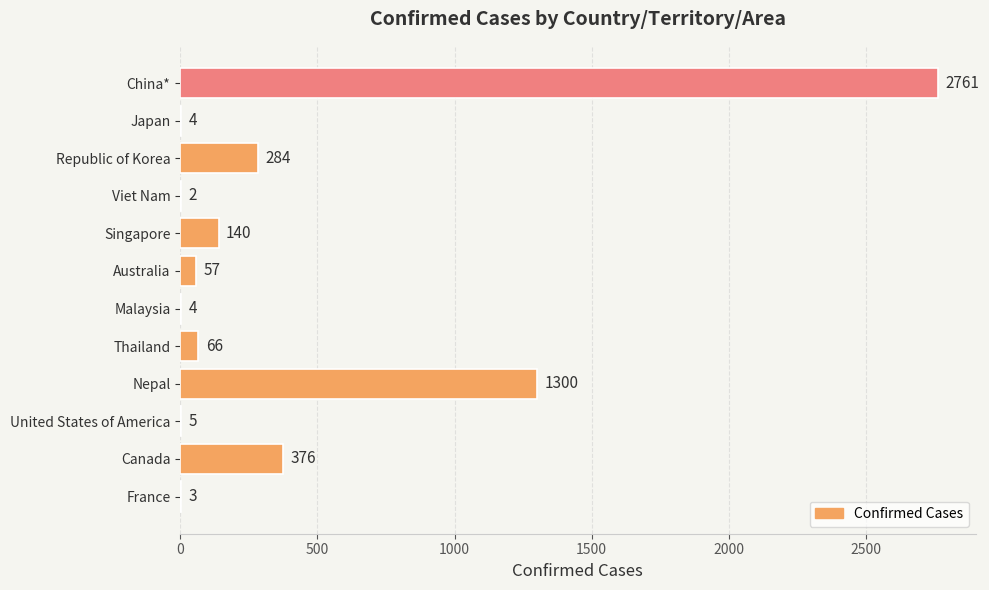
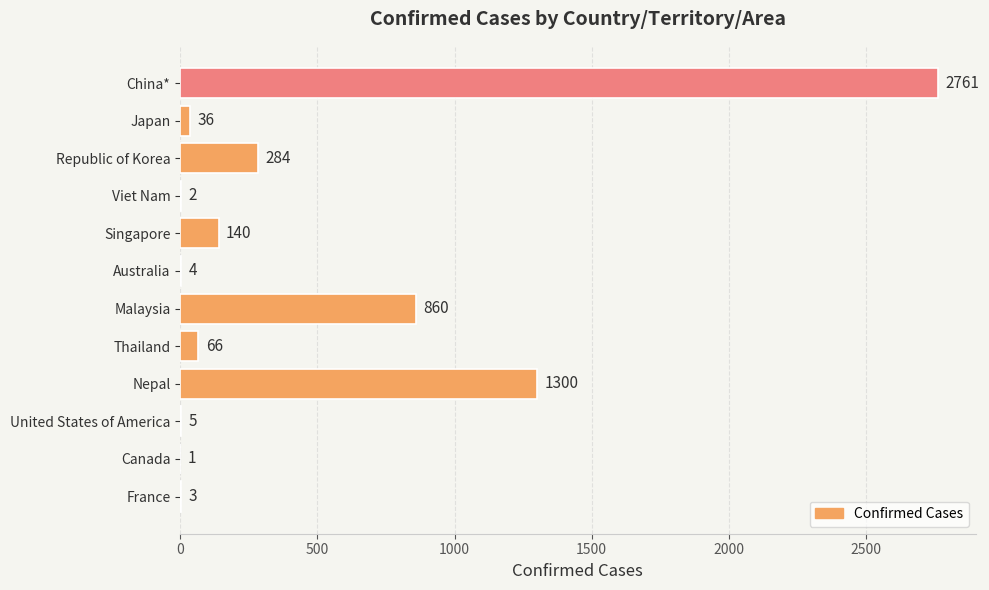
  {
    "China*": 2761,
-   "Japan": 4,
+   "Japan": 36,
    "Republic of Korea": 284,
    "Viet Nam": 2,
    "Singapore": 140,
-   "Australia": 57,
-   "Malaysia": 4,
+   "Australia": 4,
+   "Malaysia": 860,
    "Thailand": 66,
    "Nepal": 1300,
    "United States of America": 5,
-   "Canada": 376,
+   "Canada": 1,
    "France": 3
  }
